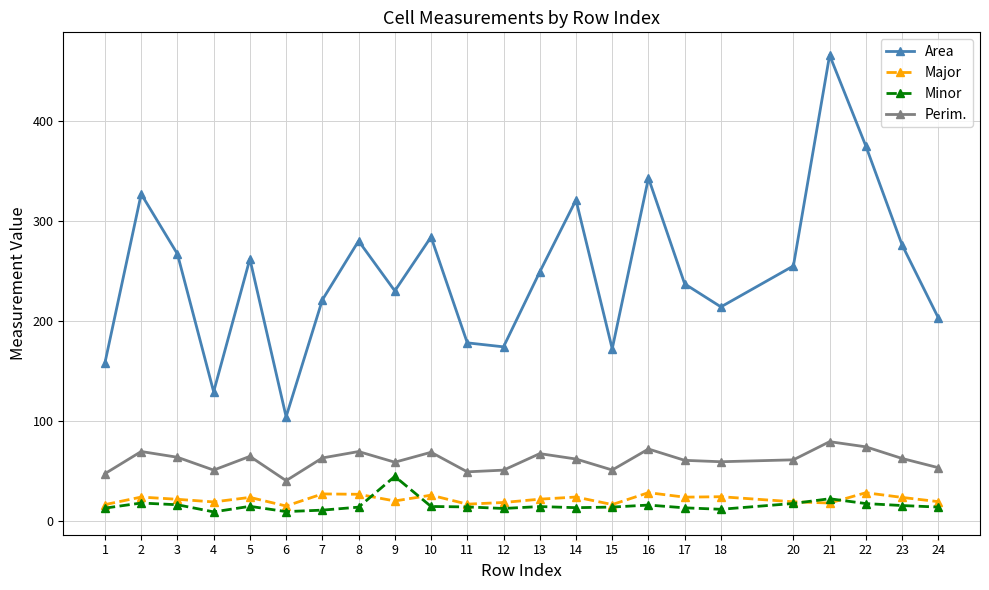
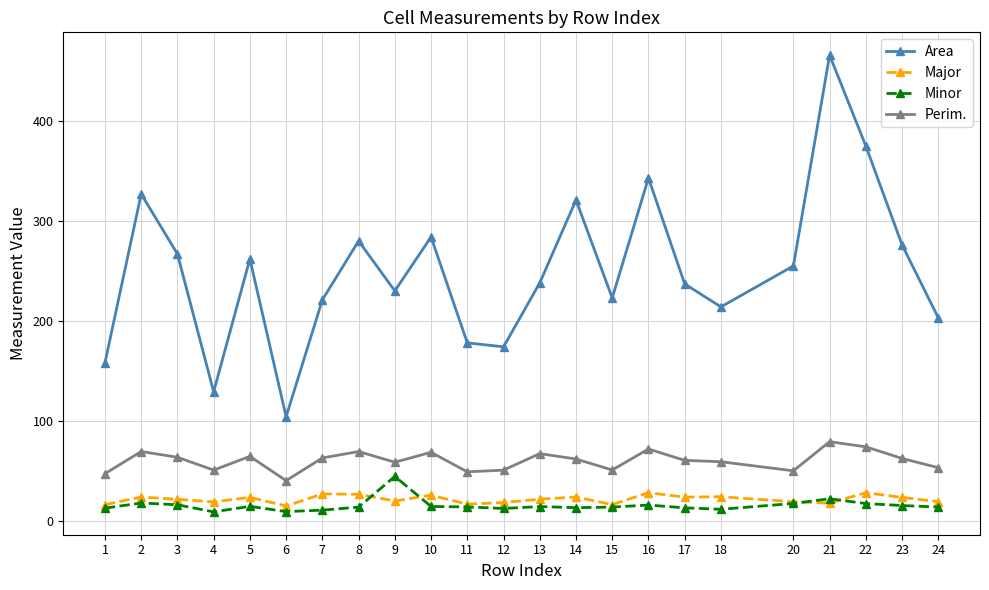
  {
    "Area": {
      "1": 160,
      "2": 330,
      "3": 270,
      "4": 130,
      "5": 260,
      "6": 100,
      "7": 220,
      "8": 280,
      "9": 230,
      "10": 280,
      "11": 180,
      "12": 170,
-     "13": 250,
+     "13": 240,
      "14": 320,
-     "15": 170,
+     "15": 220,
      "16": 340,
      "17": 240,
      "18": 210,
      "20": 260,
      "21": 470,
      "22": 380,
      "23": 280,
      "24": 200
    },
    "Major": {
      "1": 20,
      "2": 20,
      "3": 20,
      "4": 20,
      "5": 20,
      "6": 10,
      "7": 30,
      "8": 30,
      "9": 20,
      "10": 30,
      "11": 20,
      "12": 20,
      "13": 20,
      "14": 20,
      "16": 30,
      "17": 20,
      "18": 20,
      "21": 20,
      "22": 30,
      "23": 20,
      "24": 20
    },
    "Minor": {
      "1": 10,
      "2": 20,
      "3": 20,
      "4": 10,
      "5": 10,
      "6": 10,
      "7": 10,
      "8": 10,
      "9": 40,
      "10": 10,
      "11": 10,
      "12": 10,
      "13": 10,
      "14": 10,
      "16": 20,
      "17": 10,
      "18": 10,
      "21": 20,
      "22": 20,
      "23": 20,
      "24": 10
    },
    "Perim.": {
      "1": 50,
      "2": 70,
      "3": 60,
      "4": 50,
      "5": 60,
      "6": 40,
      "7": 60,
      "8": 70,
      "9": 60,
      "10": 70,
      "11": 50,
      "12": 50,
      "13": 70,
      "14": 60,
      "15": 50,
      "16": 70,
      "17": 60,
      "18": 60,
-     "20": 60,
+     "20": 50,
      "21": 80,
      "22": 70,
      "23": 60,
      "24": 50
    }
  }
